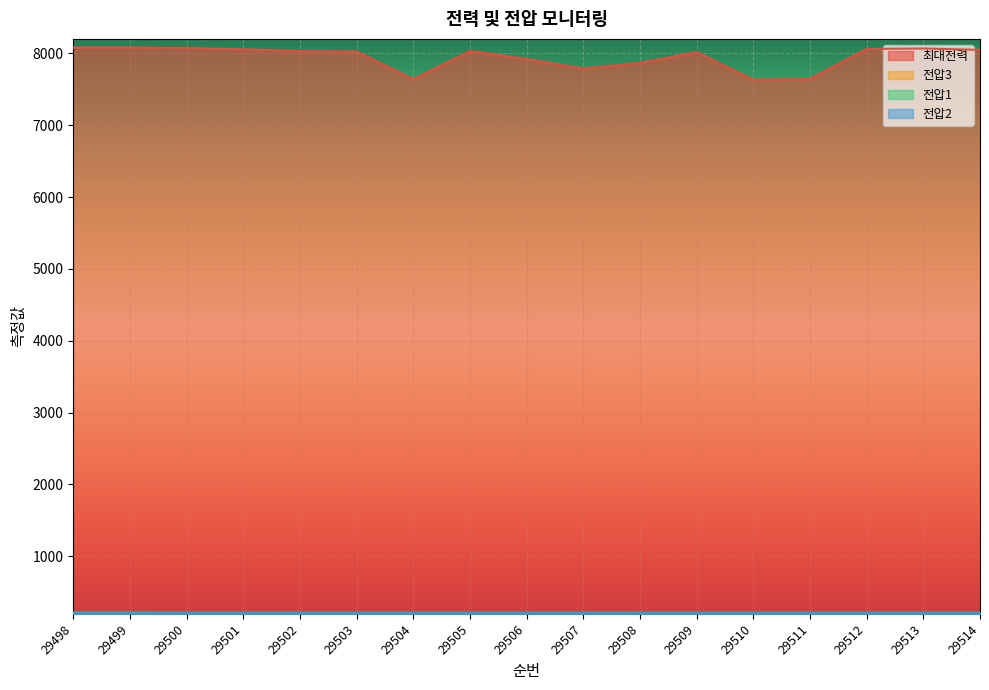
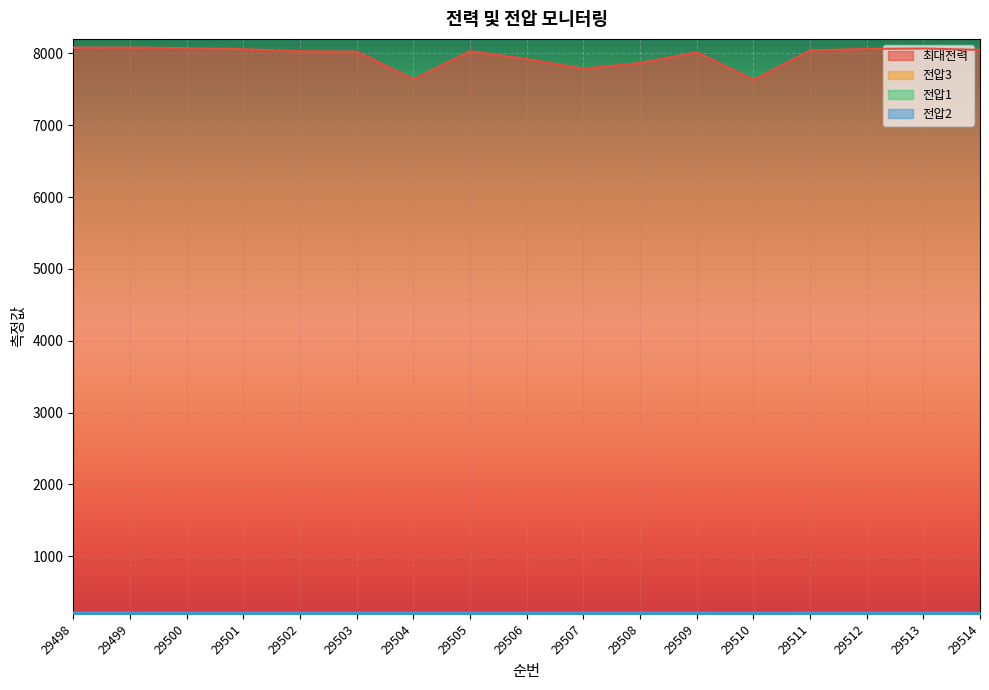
  {
    "최대전력": {
      "29498": 8100,
      "29499": 8100,
      "29500": 8100,
      "29501": 8100,
      "29502": 8000,
      "29503": 8000,
      "29504": 7600,
      "29505": 8000,
      "29506": 7900,
      "29507": 7800,
      "29508": 7900,
      "29509": 8000,
      "29510": 7600,
-     "29511": 7600,
+     "29511": 8000,
      "29512": 8100,
      "29514": 8000
    },
    "전압2": {
      "29498": 200,
      "29499": 200,
      "29500": 200,
      "29501": 200,
      "29502": 200,
      "29503": 200,
      "29504": 200,
      "29505": 200,
      "29506": 200,
      "29507": 200,
      "29508": 200,
      "29509": 200,
      "29510": 200,
      "29511": 200,
      "29512": 200,
      "29513": 200,
      "29514": 200
    }
  }
